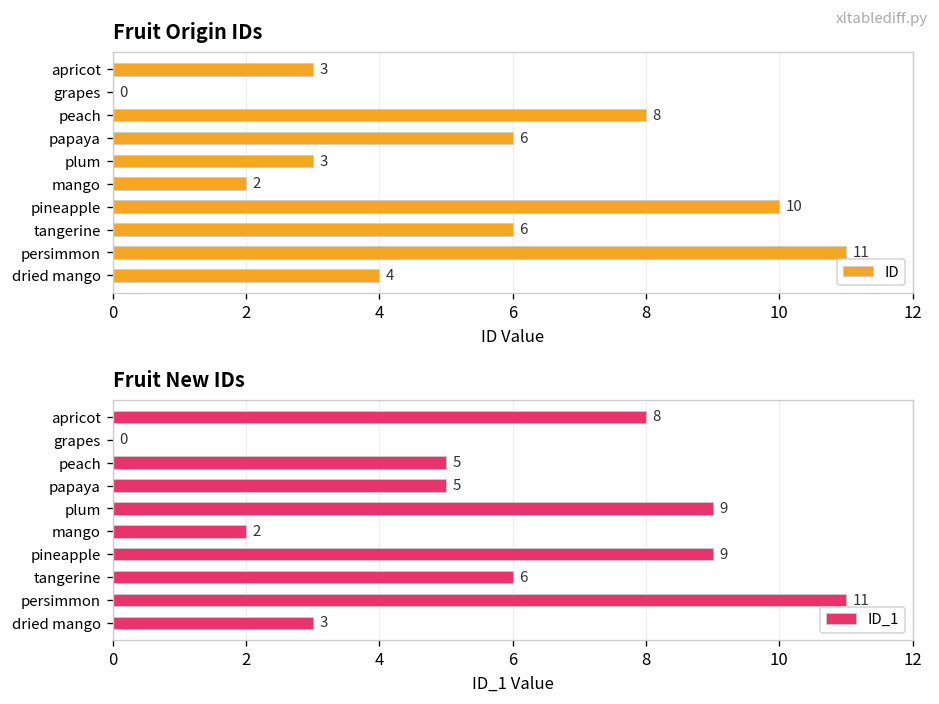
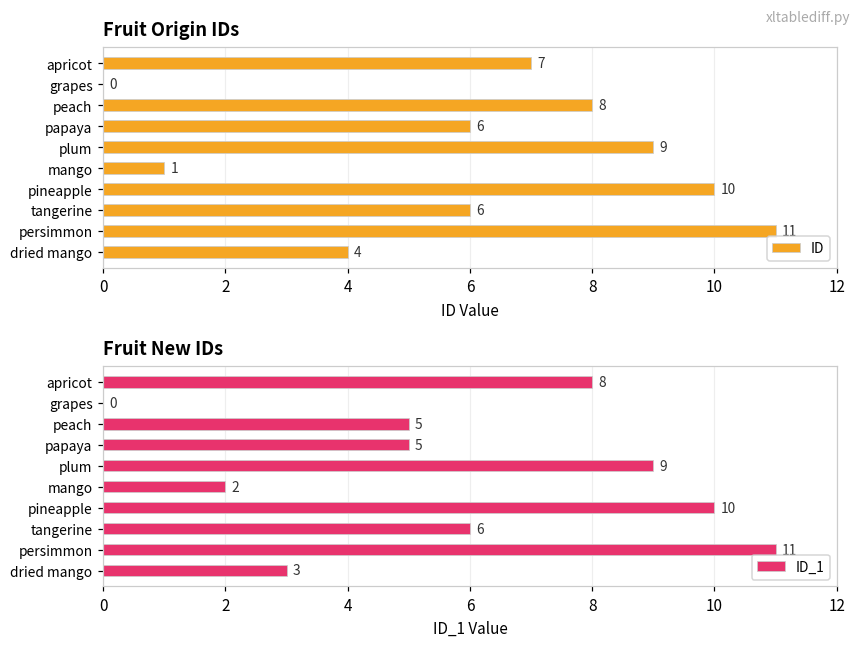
  {
    "Fruit Origin IDs": {
-     "apricot": 3,
+     "apricot": 7,
      "grapes": 0,
      "peach": 8,
      "papaya": 6,
-     "plum": 3,
-     "mango": 2,
+     "plum": 9,
+     "mango": 1,
      "pineapple": 10,
      "tangerine": 6,
      "dried mango": 4
    },
    "Fruit New IDs": {
      "apricot": 8,
      "grapes": 0,
      "peach": 5,
      "papaya": 5,
      "plum": 9,
      "mango": 2,
-     "pineapple": 9,
+     "pineapple": 10,
      "tangerine": 6,
      "dried mango": 3
    }
  }
